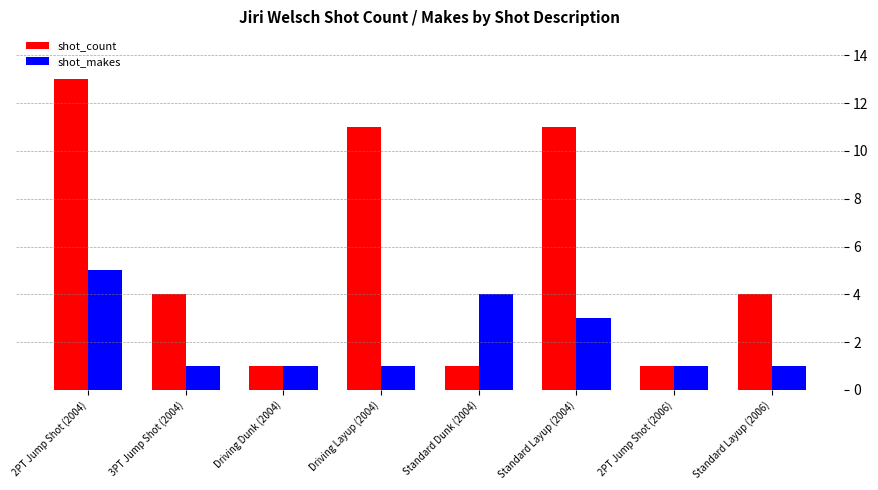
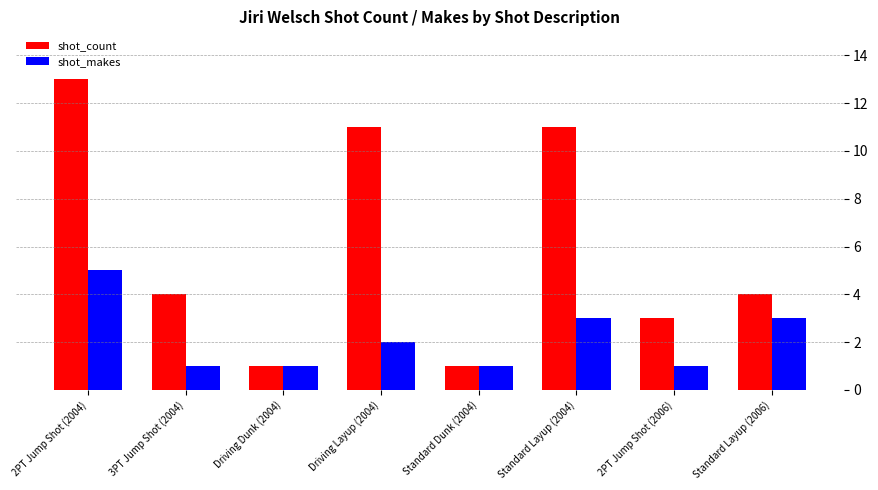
  {
    "shot_count": {
      "2PT Jump Shot (2004)": 13,
      "3PT Jump Shot (2004)": 4,
      "Driving Dunk (2004)": 1,
      "Driving Layup (2004)": 11,
      "Standard Dunk (2004)": 1,
      "Standard Layup (2004)": 11,
-     "2PT Jump Shot (2006)": 1,
+     "2PT Jump Shot (2006)": 3,
      "Standard Layup (2006)": 4
    },
    "shot_makes": {
      "2PT Jump Shot (2004)": 5,
      "3PT Jump Shot (2004)": 1,
      "Driving Dunk (2004)": 1,
-     "Driving Layup (2004)": 1,
-     "Standard Dunk (2004)": 4,
+     "Driving Layup (2004)": 2,
+     "Standard Dunk (2004)": 1,
      "Standard Layup (2004)": 3,
      "2PT Jump Shot (2006)": 1,
-     "Standard Layup (2006)": 1
+     "Standard Layup (2006)": 3
    }
  }
